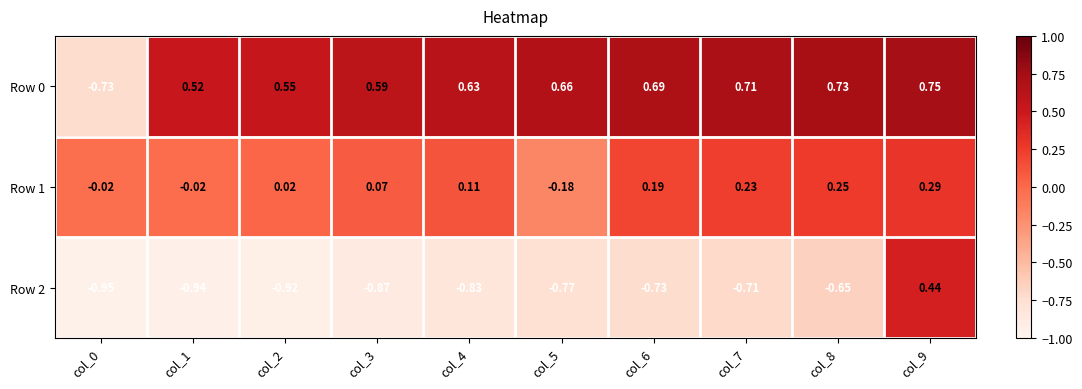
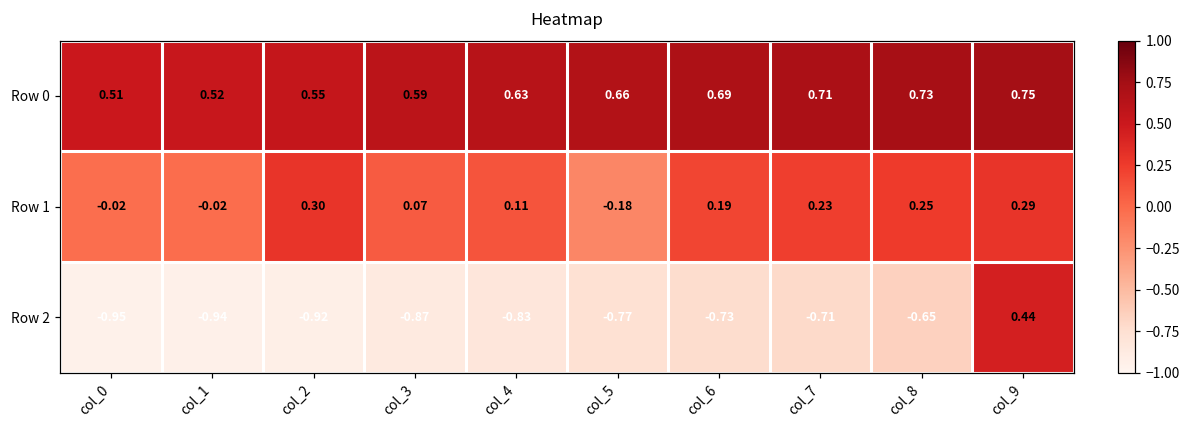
  {
    "Row 0": {
-     "col_0": -0.73,
+     "col_0": 0.51,
      "col_1": 0.52,
      "col_2": 0.55,
      "col_3": 0.59,
      "col_4": 0.63,
      "col_5": 0.66,
      "col_6": 0.69,
      "col_7": 0.71,
      "col_8": 0.73,
      "col_9": 0.75
    },
    "Row 1": {
      "col_0": -0.02,
      "col_1": -0.02,
-     "col_2": 0.02,
+     "col_2": 0.30,
      "col_3": 0.07,
      "col_4": 0.11,
      "col_5": -0.18,
      "col_6": 0.19,
      "col_7": 0.23,
      "col_8": 0.25,
      "col_9": 0.29
    },
    "Row 2": {
      "col_6": -0.73,
      "col_7": -0.71,
      "col_8": -0.65,
      "col_9": 0.44
    }
  }
